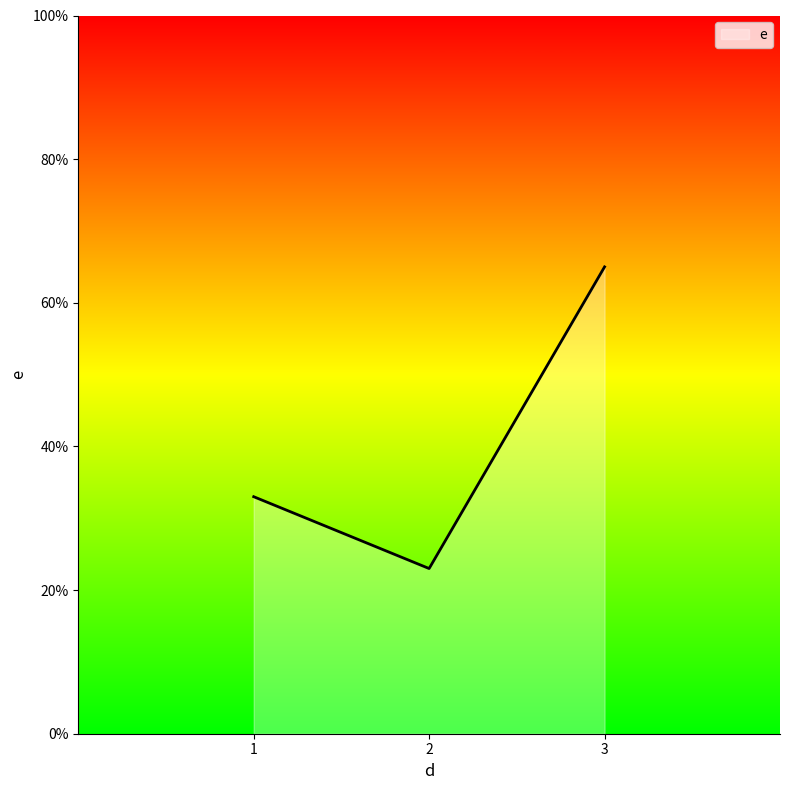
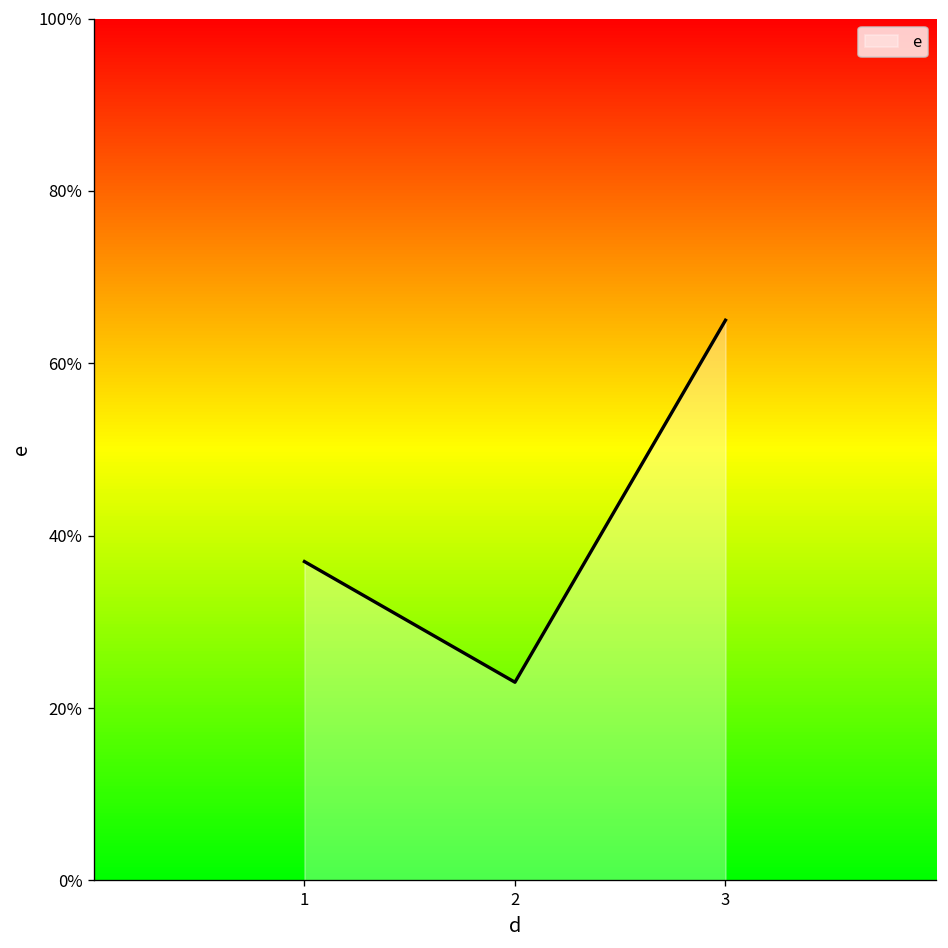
  {
-   "1": "33%",
+   "1": "37%",
    "2": "23%",
    "3": "65%"
  }
